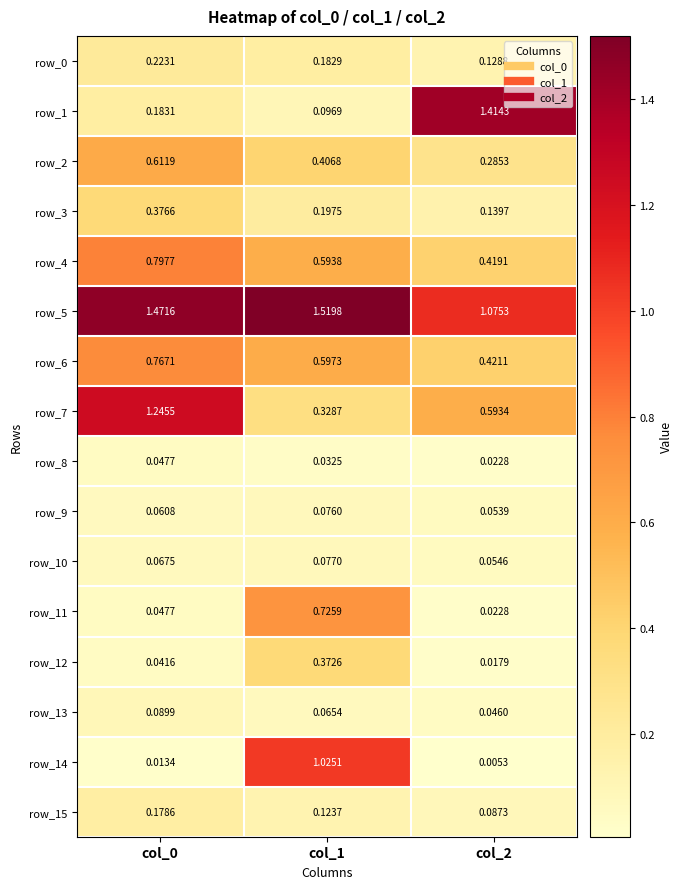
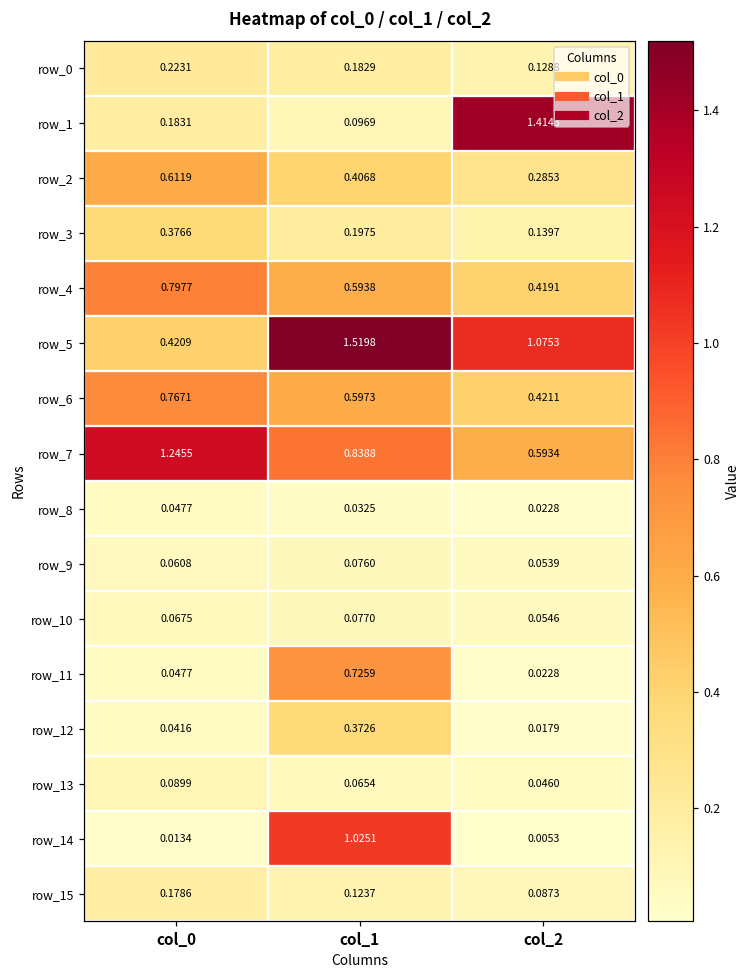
  {
    "row_0": {
      "col_0": 0.2231,
      "col_1": 0.1829
    },
    "row_1": {
      "col_0": 0.1831,
      "col_1": 0.0969
    },
    "row_2": {
      "col_0": 0.6119,
      "col_1": 0.4068,
      "col_2": 0.2853
    },
    "row_3": {
      "col_0": 0.3766,
      "col_1": 0.1975,
      "col_2": 0.1397
    },
    "row_4": {
      "col_0": 0.7977,
      "col_1": 0.5938,
      "col_2": 0.4191
    },
    "row_5": {
-     "col_0": 1.4716,
+     "col_0": 0.4209,
      "col_1": 1.5198,
      "col_2": 1.0753
    },
    "row_6": {
      "col_0": 0.7671,
      "col_1": 0.5973,
      "col_2": 0.4211
    },
    "row_7": {
      "col_0": 1.2455,
-     "col_1": 0.3287,
+     "col_1": 0.8388,
      "col_2": 0.5934
    },
    "row_8": {
      "col_0": 0.0477,
      "col_1": 0.0325,
      "col_2": 0.0228
    },
    "row_9": {
      "col_0": 0.0608,
      "col_1": 0.0760,
      "col_2": 0.0539
    },
    "row_10": {
      "col_0": 0.0675,
      "col_1": 0.0770,
      "col_2": 0.0546
    },
    "row_11": {
      "col_0": 0.0477,
      "col_1": 0.7259,
      "col_2": 0.0228
    },
    "row_12": {
      "col_0": 0.0416,
      "col_1": 0.3726,
      "col_2": 0.0179
    },
    "row_13": {
      "col_0": 0.0899,
      "col_1": 0.0654,
      "col_2": 0.0460
    },
    "row_14": {
      "col_0": 0.0134,
      "col_1": 1.0251,
      "col_2": 0.0053
    },
    "row_15": {
      "col_0": 0.1786,
      "col_1": 0.1237,
      "col_2": 0.0873
    }
  }
